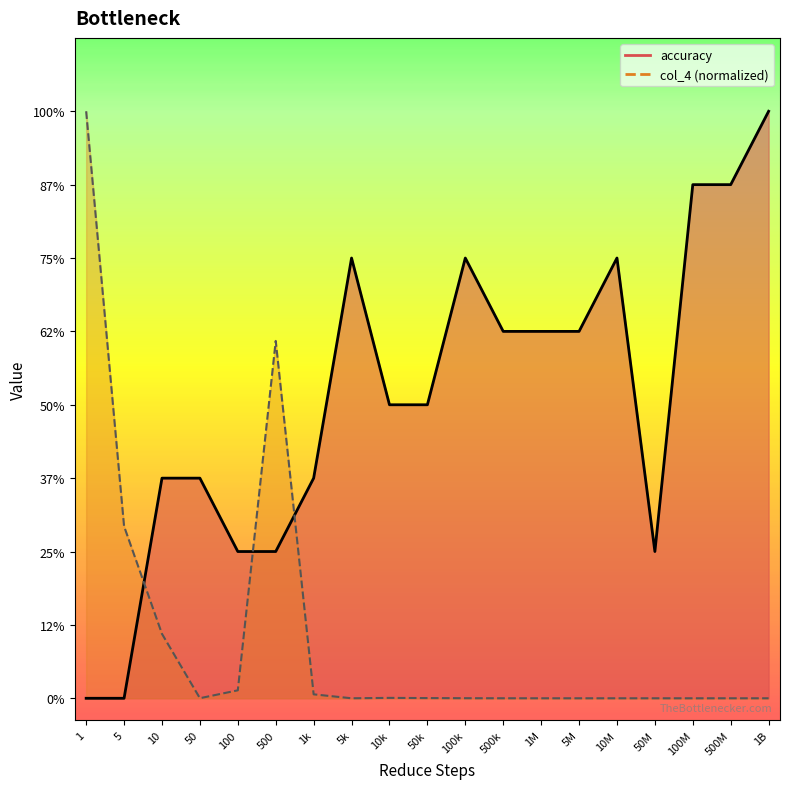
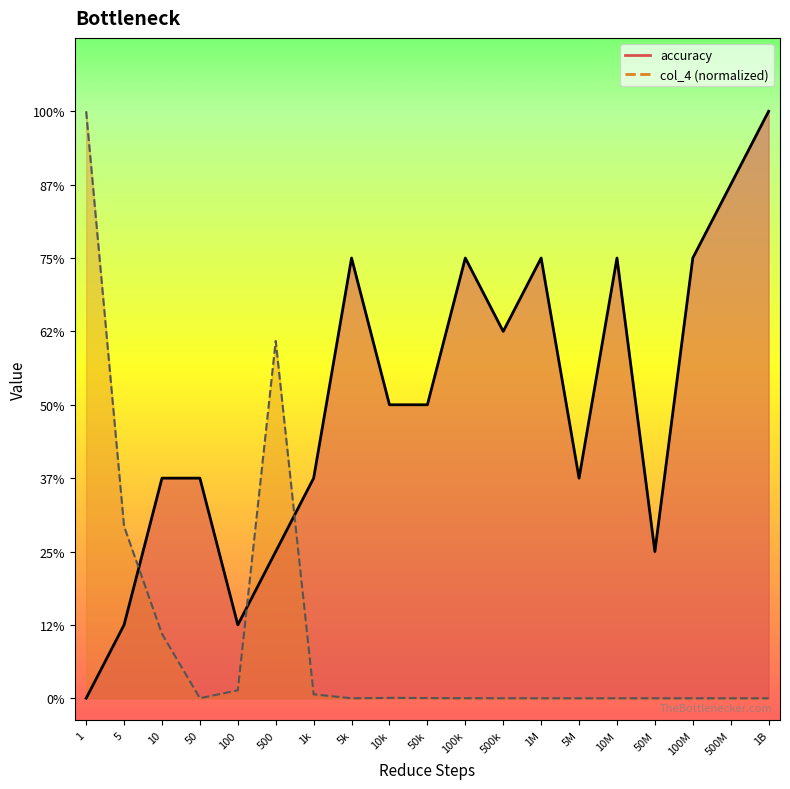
  {
    "accuracy": {
      "1": "0%",
-     "5": "0%",
+     "5": "13%",
      "10": "38%",
      "50": "38%",
-     "100": "25%",
+     "100": "13%",
      "500": "25%",
      "1k": "38%",
      "5k": "75%",
      "10k": "50%",
      "50k": "50%",
      "100k": "75%",
      "500k": "63%",
-     "1M": "63%",
-     "5M": "63%",
+     "1M": "75%",
+     "5M": "38%",
      "10M": "75%",
      "50M": "25%",
-     "100M": "88%",
+     "100M": "75%",
      "500M": "88%",
      "1B": "100%"
    },
    "col_4 (normalized)": {
      "1": "100%",
      "5": "29%",
      "10": "11%",
      "50": "0%",
      "100": "1%",
      "500": "61%",
      "1k": "1%",
      "5k": "0%",
      "10k": "0%",
      "50k": "0%",
      "100k": "0%",
      "500k": "0%",
      "1M": "0%",
      "5M": "0%",
      "10M": "0%",
      "50M": "0%",
      "100M": "0%",
      "500M": "0%",
      "1B": "0%"
    }
  }
